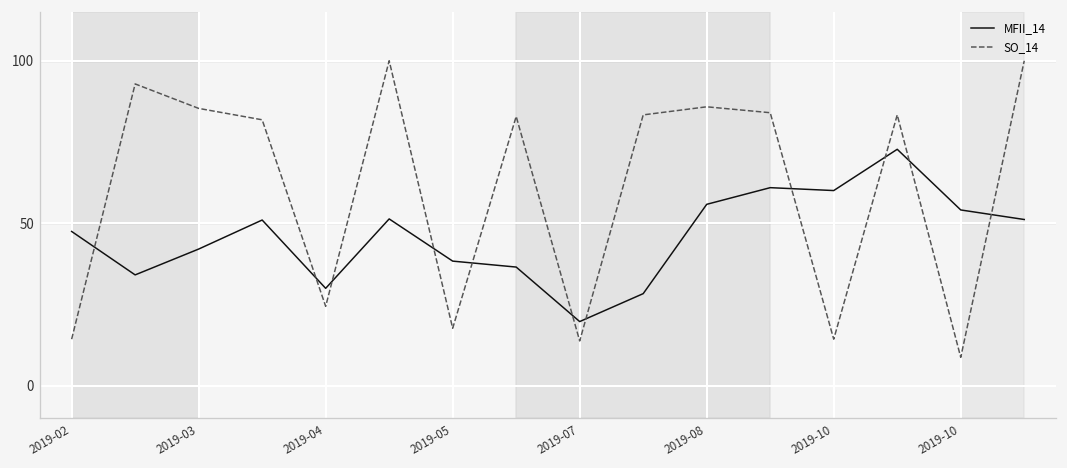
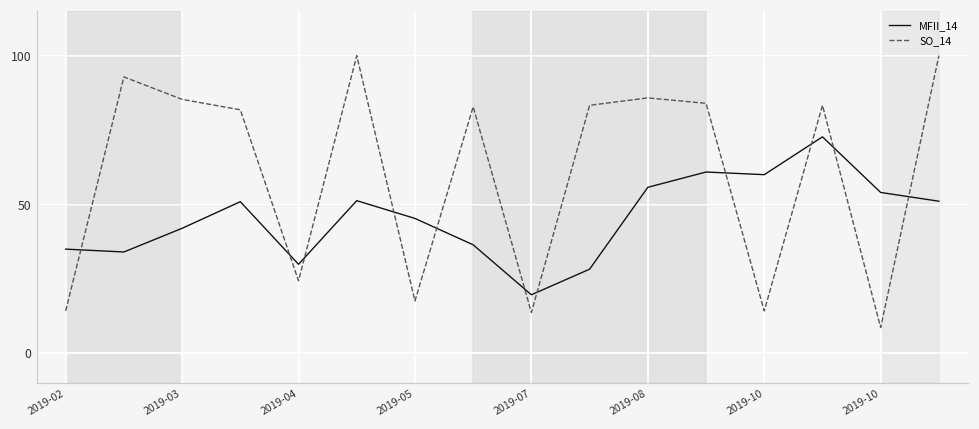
  {
    "MFII_14": {
-     "2019-02": 47,
+     "2019-02": 35,
      "2019-03": 42,
      "2019-04": 30,
-     "2019-05": 38,
+     "2019-05": 45,
      "2019-07": 20,
      "2019-08": 56
    },
    "SO_14": {
      "2019-02": 14,
      "2019-03": 85,
      "2019-04": 24,
      "2019-05": 18,
      "2019-07": 14,
      "2019-08": 86
    }
  }
